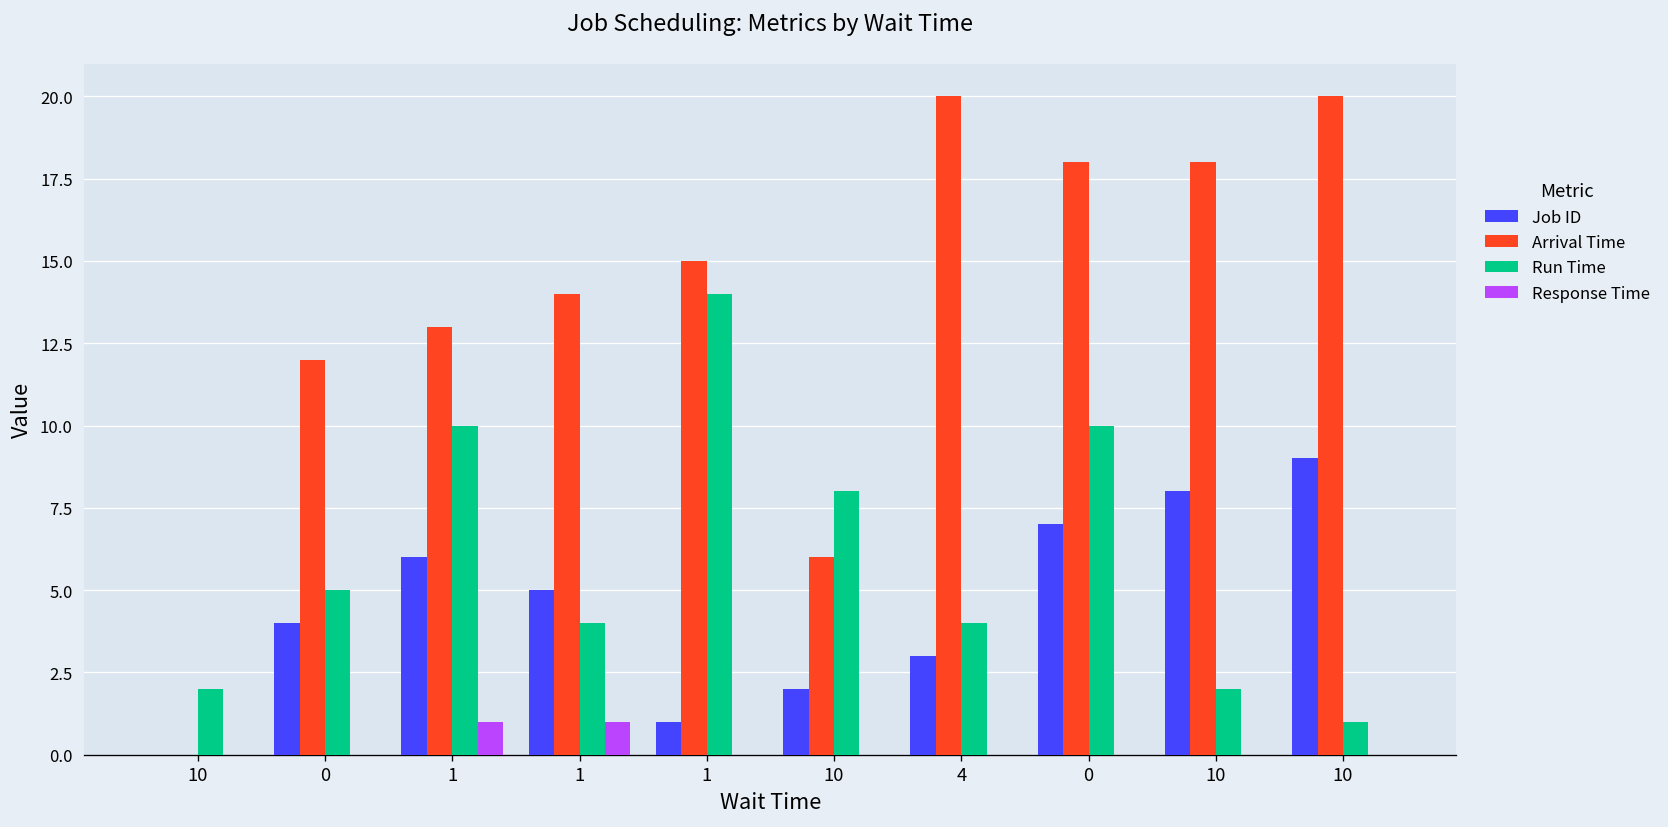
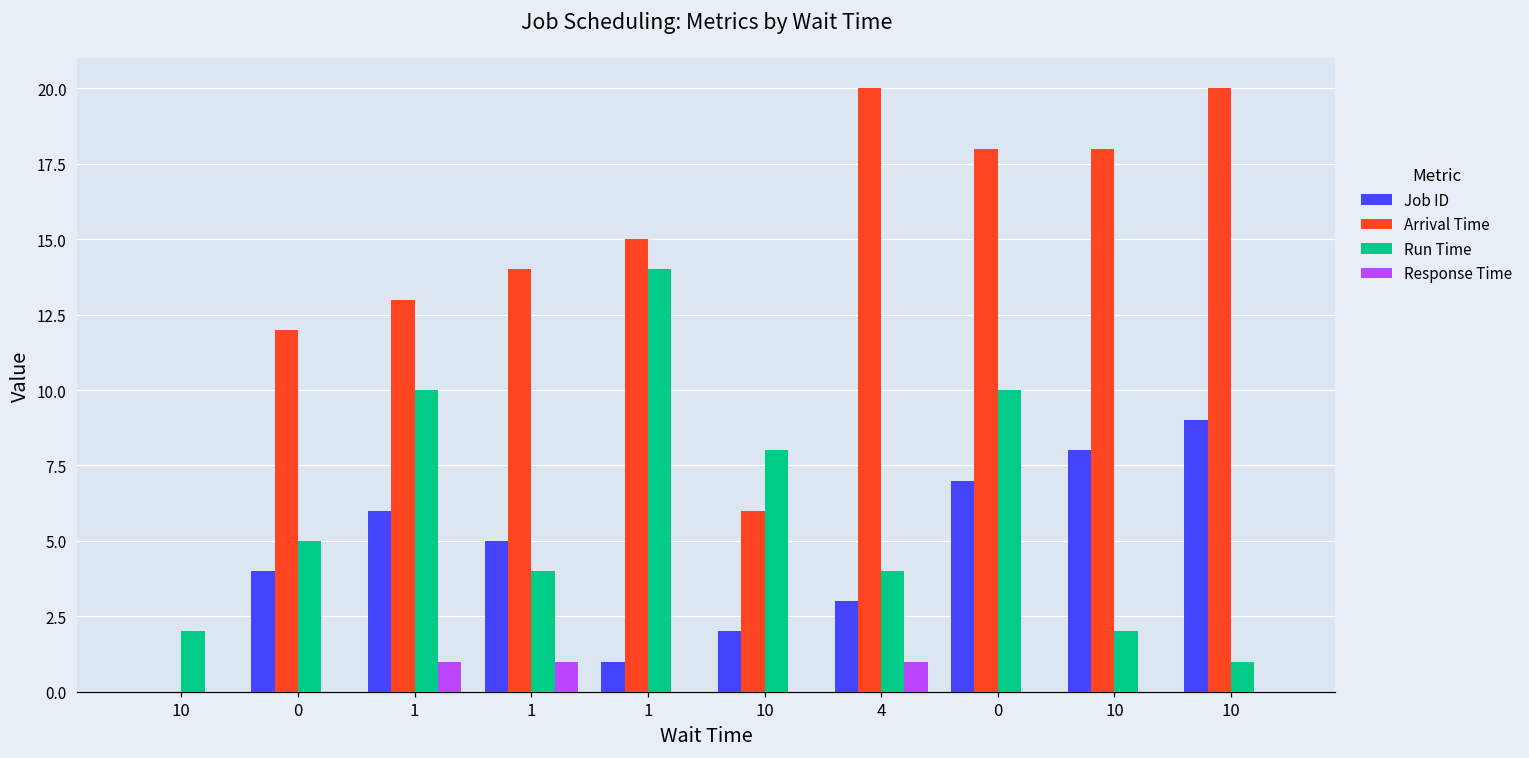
  {
    "Job ID": {
      "4": 3
    },
    "Arrival Time": {
      "4": 20
    },
    "Run Time": {
      "4": 4
    },
    "Response Time": {
-     "4": 0
+     "4": 1
    }
  }
